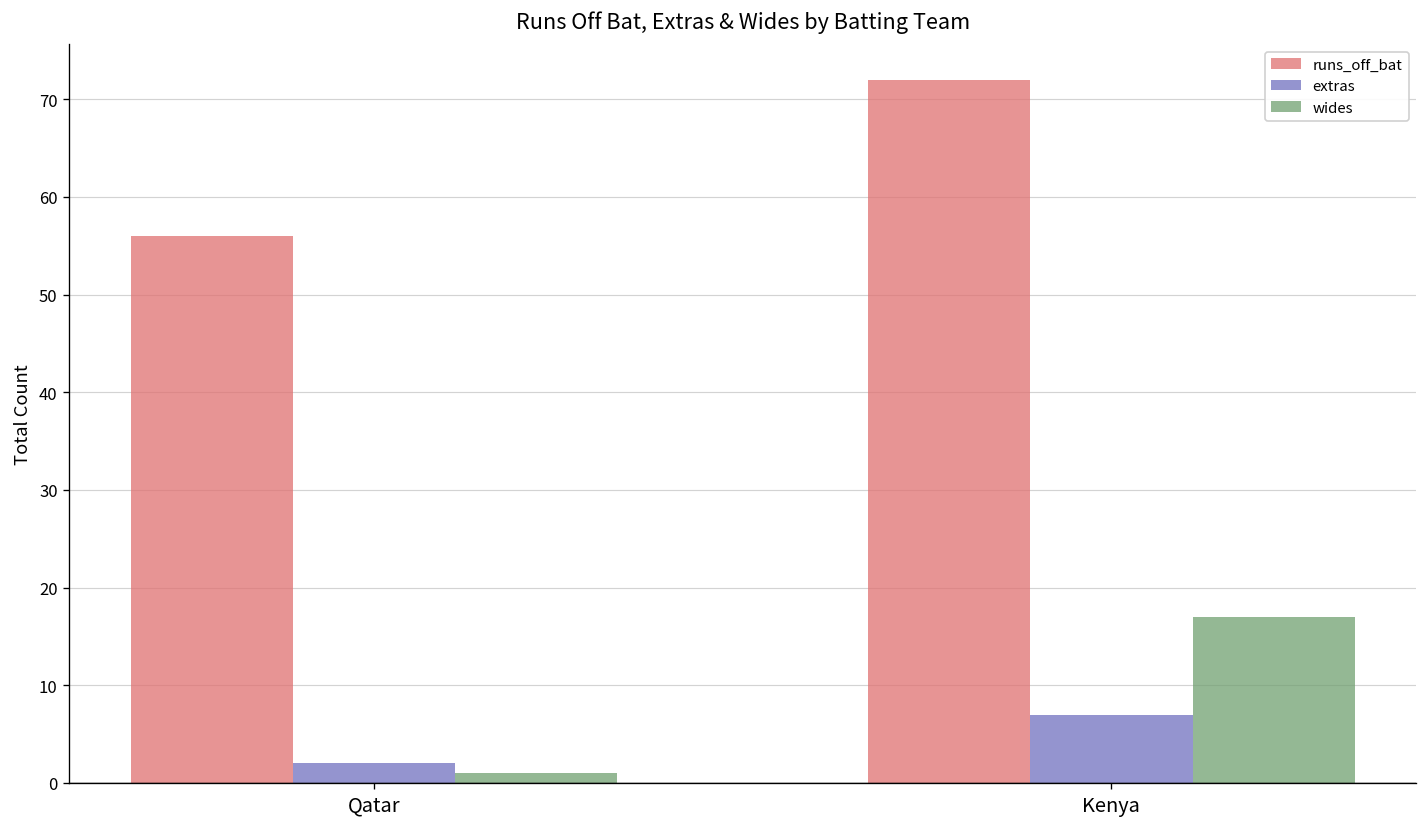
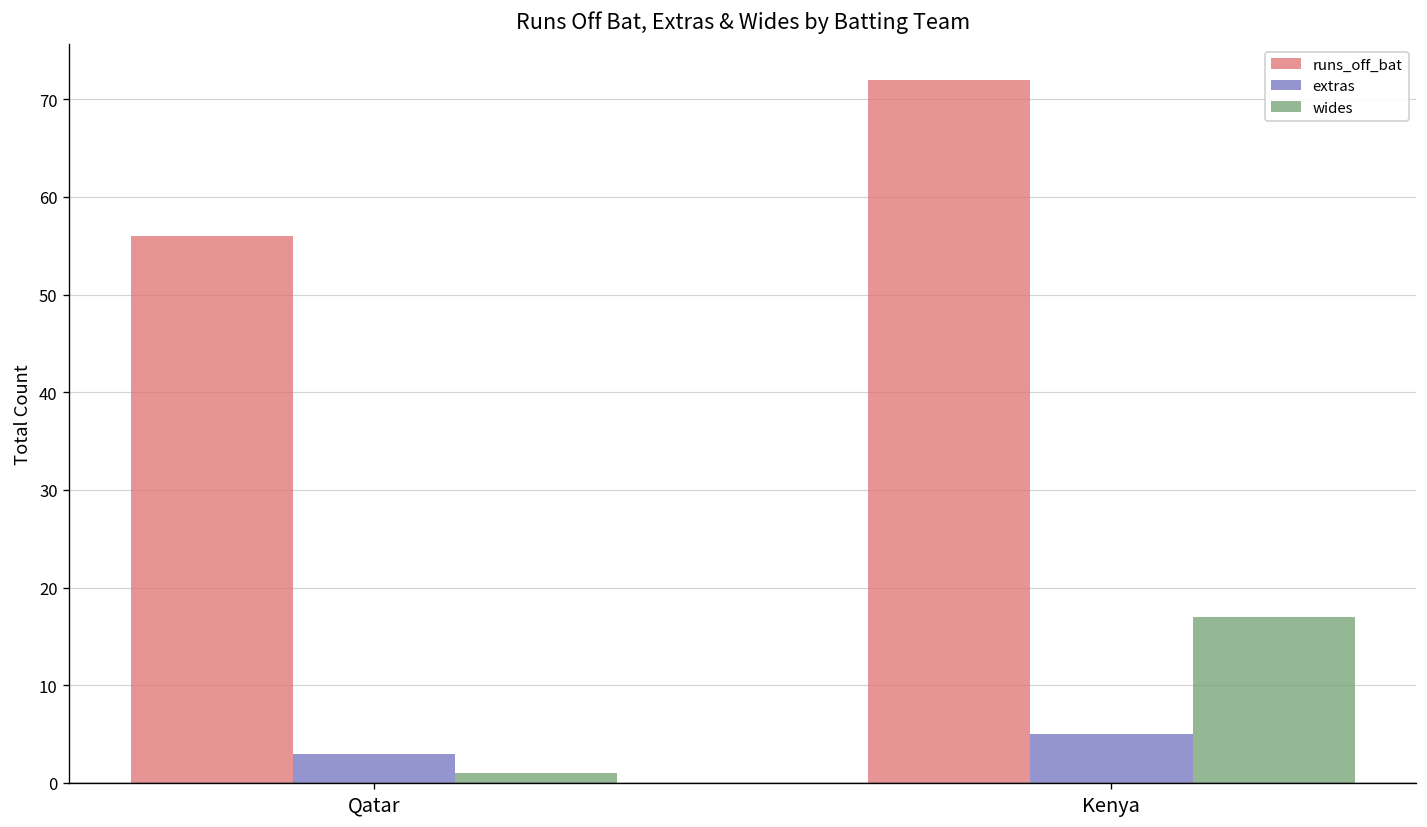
  {
    "runs_off_bat": {
      "Qatar": 56,
      "Kenya": 72
    },
    "extras": {
-     "Qatar": 2,
-     "Kenya": 7
+     "Qatar": 3,
+     "Kenya": 5
    },
    "wides": {
      "Qatar": 1,
      "Kenya": 17
    }
  }
